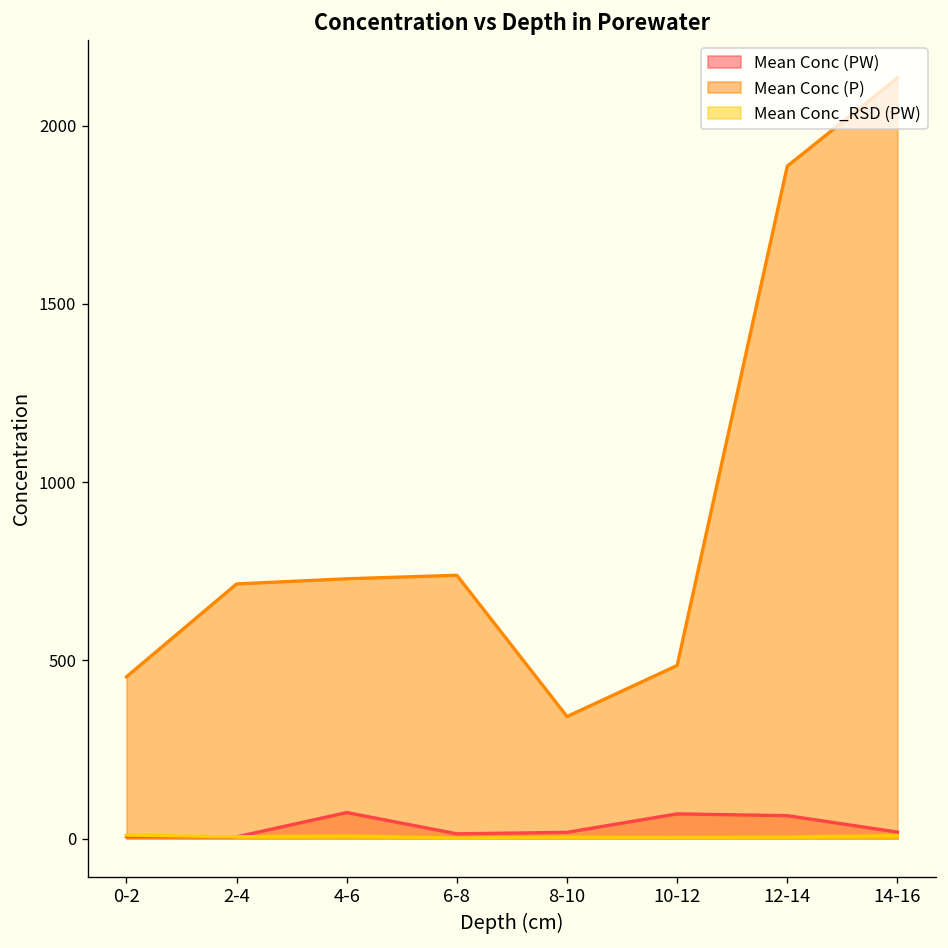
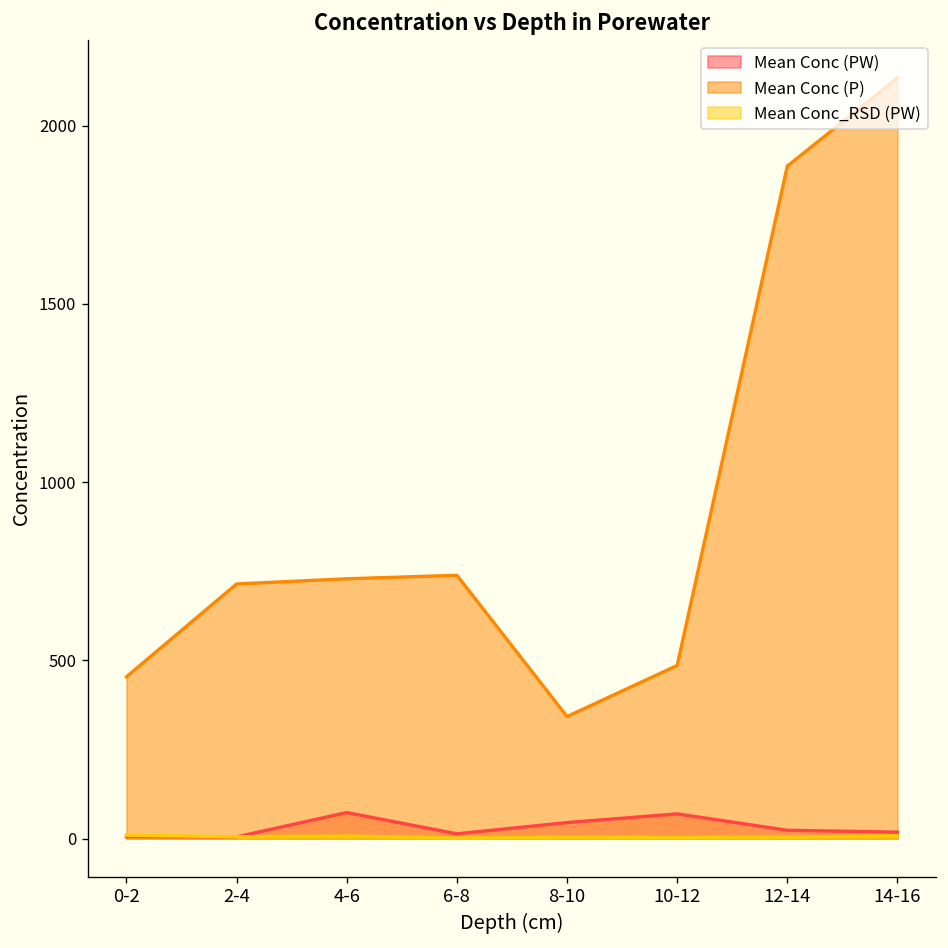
  {
    "Mean Conc (PW)": {
      "4-6": 70,
      "6-8": 10,
-     "8-10": 20,
+     "8-10": 40,
      "10-12": 70,
-     "12-14": 60,
+     "12-14": 20,
      "14-16": 20
    }
  }
